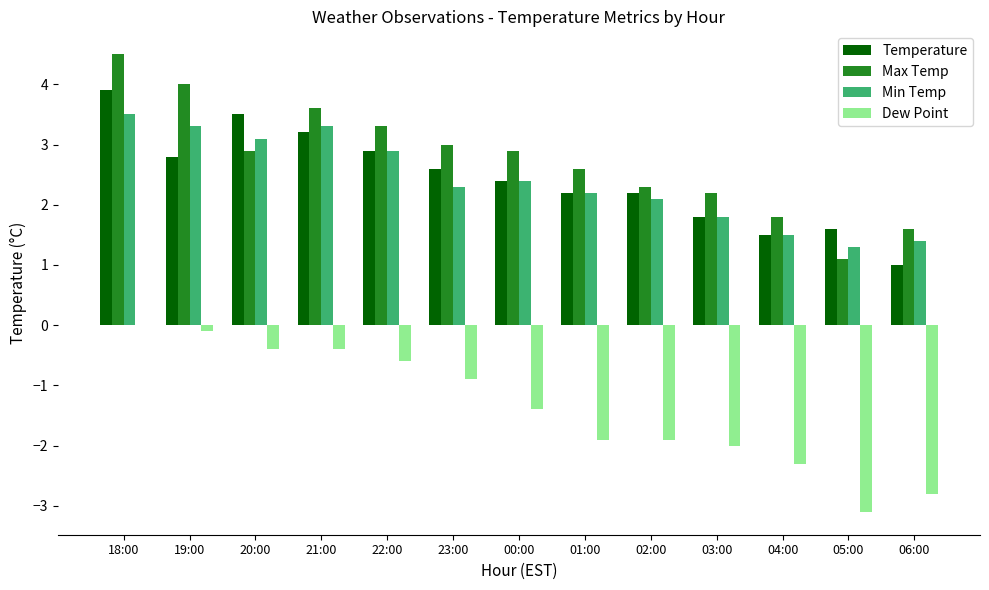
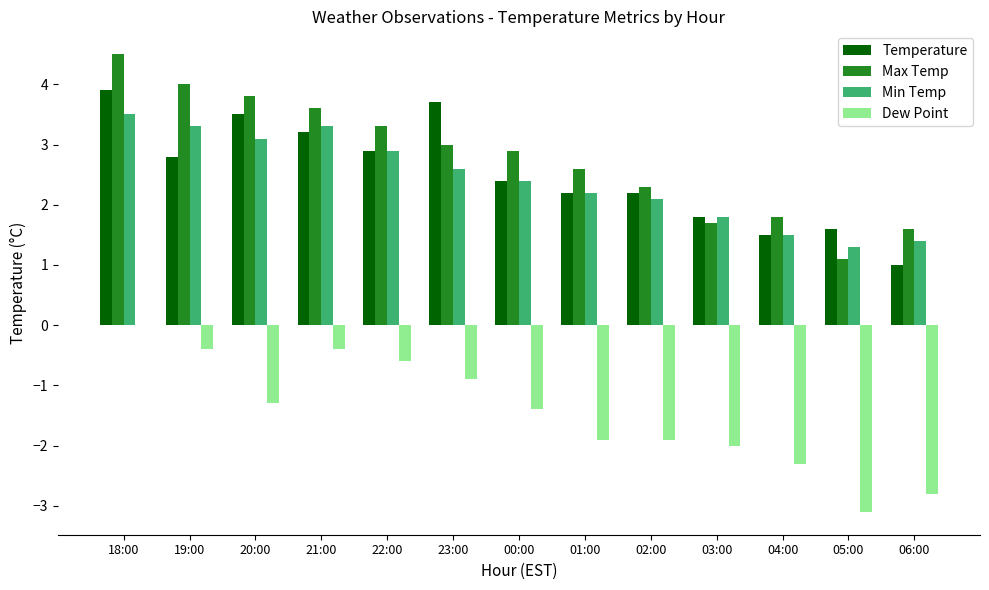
  {
    "Temperature": {
      "18:00": 3.9,
      "19:00": 2.8,
      "20:00": 3.5,
      "21:00": 3.2,
      "22:00": 2.9,
-     "23:00": 2.6,
+     "23:00": 3.7,
      "00:00": 2.4,
      "01:00": 2.2,
      "02:00": 2.2,
      "03:00": 1.8,
      "04:00": 1.5,
      "05:00": 1.6,
      "06:00": 1.0
    },
    "Max Temp": {
      "18:00": 4.5,
      "19:00": 4.0,
-     "20:00": 2.9,
+     "20:00": 3.8,
      "21:00": 3.6,
      "22:00": 3.3,
      "23:00": 3.0,
      "00:00": 2.9,
      "01:00": 2.6,
      "02:00": 2.3,
-     "03:00": 2.2,
+     "03:00": 1.7,
      "04:00": 1.8,
      "05:00": 1.1,
      "06:00": 1.6
    },
    "Min Temp": {
      "18:00": 3.5,
      "19:00": 3.3,
      "20:00": 3.1,
      "21:00": 3.3,
      "22:00": 2.9,
-     "23:00": 2.3,
+     "23:00": 2.6,
      "00:00": 2.4,
      "01:00": 2.2,
      "02:00": 2.1,
      "03:00": 1.8,
      "04:00": 1.5,
      "05:00": 1.3,
      "06:00": 1.4
    },
    "Dew Point": {
      "18:00": 0.0,
-     "19:00": -0.1,
-     "20:00": -0.4,
+     "19:00": -0.4,
+     "20:00": -1.3,
      "21:00": -0.4,
      "22:00": -0.6,
      "23:00": -0.9,
      "00:00": -1.4,
      "01:00": -1.9,
      "02:00": -1.9,
      "03:00": -2.0,
      "04:00": -2.3,
      "05:00": -3.1,
      "06:00": -2.8
    }
  }
